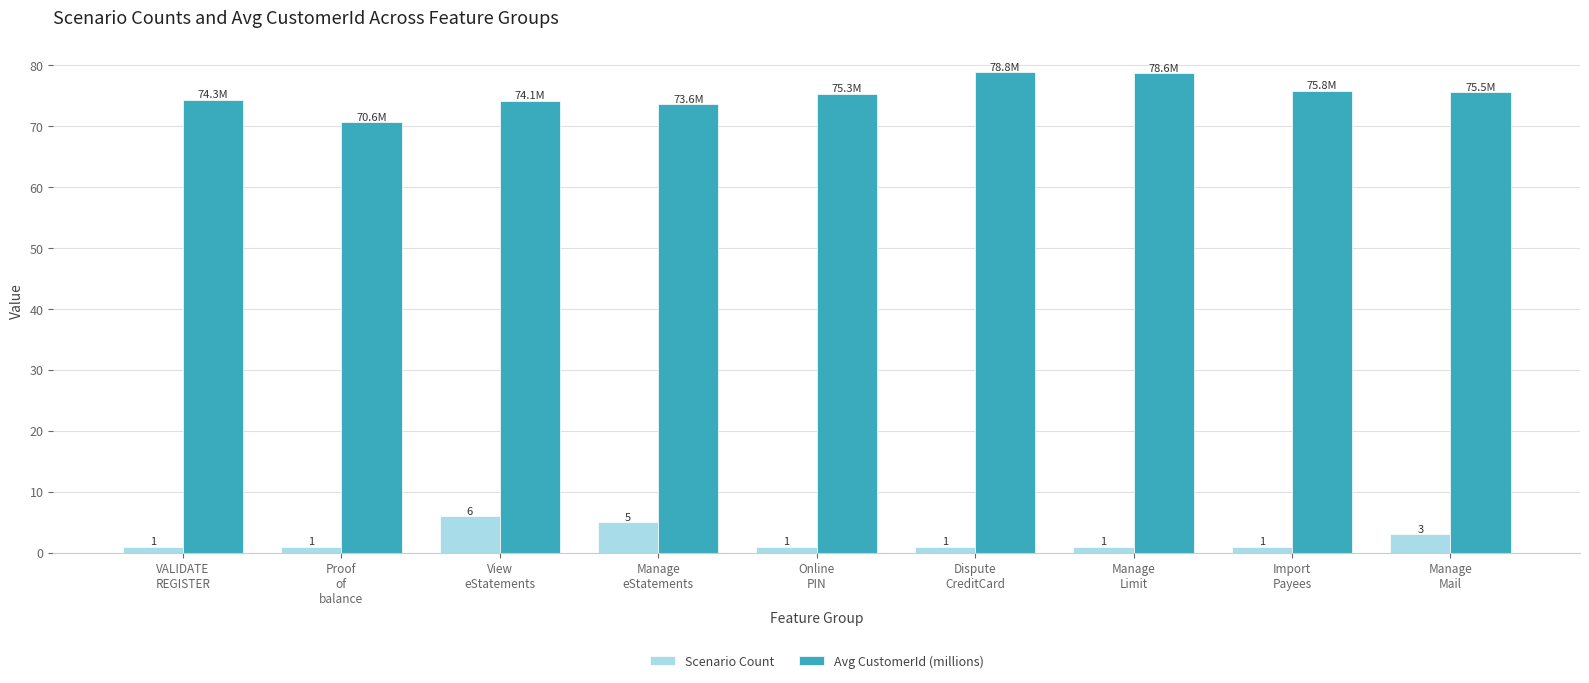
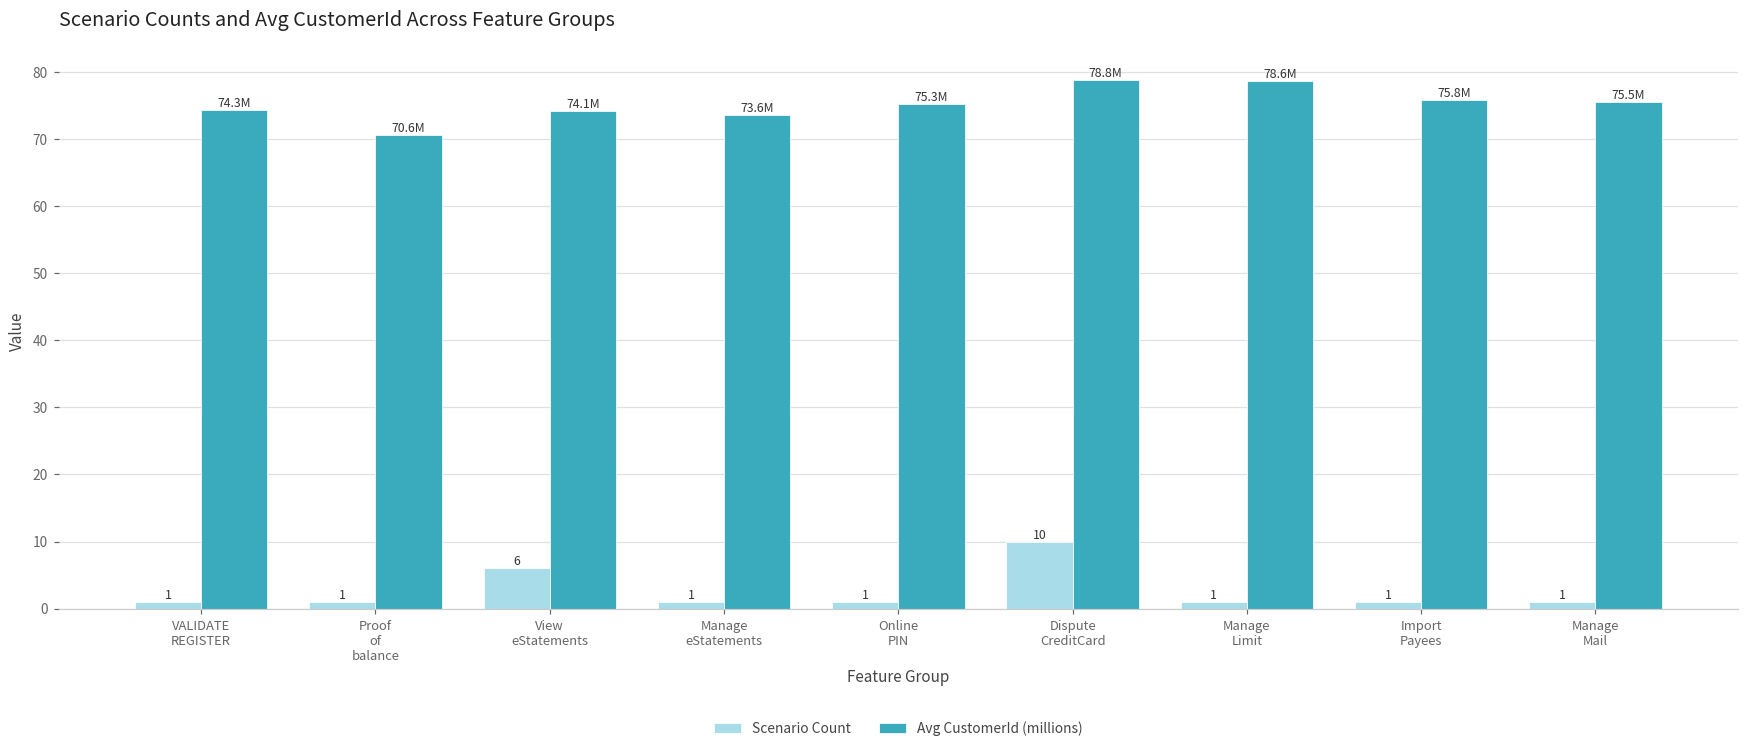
  {
    "Scenario Count": {
      "VALIDATE REGISTER": "1",
      "Proof of balance": "1",
      "View eStatements": "6",
-     "Manage eStatements": "5",
+     "Manage eStatements": "1",
      "Online PIN": "1",
-     "Dispute CreditCard": "1",
+     "Dispute CreditCard": "10",
      "Manage Limit": "1",
      "Import Payees": "1",
-     "Manage Mail": "3"
+     "Manage Mail": "1"
    },
    "Avg CustomerId (millions)": {
      "VALIDATE REGISTER": "74.3M",
      "Proof of balance": "70.6M",
      "View eStatements": "74.1M",
      "Manage eStatements": "73.6M",
      "Online PIN": "75.3M",
      "Dispute CreditCard": "78.8M",
      "Manage Limit": "78.6M",
      "Import Payees": "75.8M",
      "Manage Mail": "75.5M"
    }
  }
